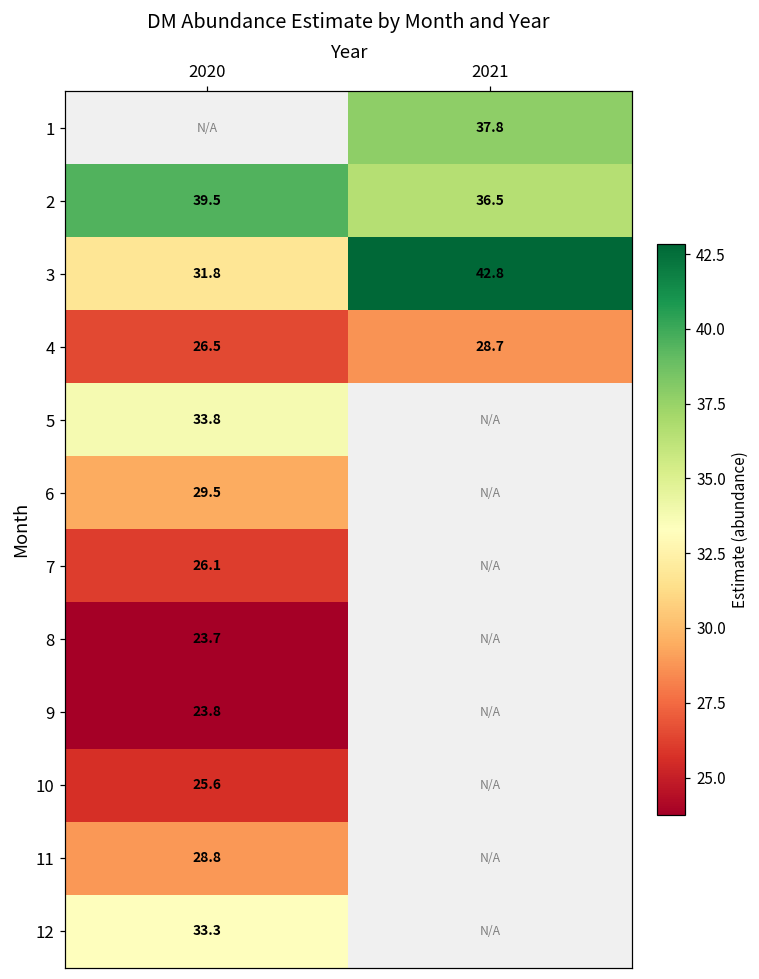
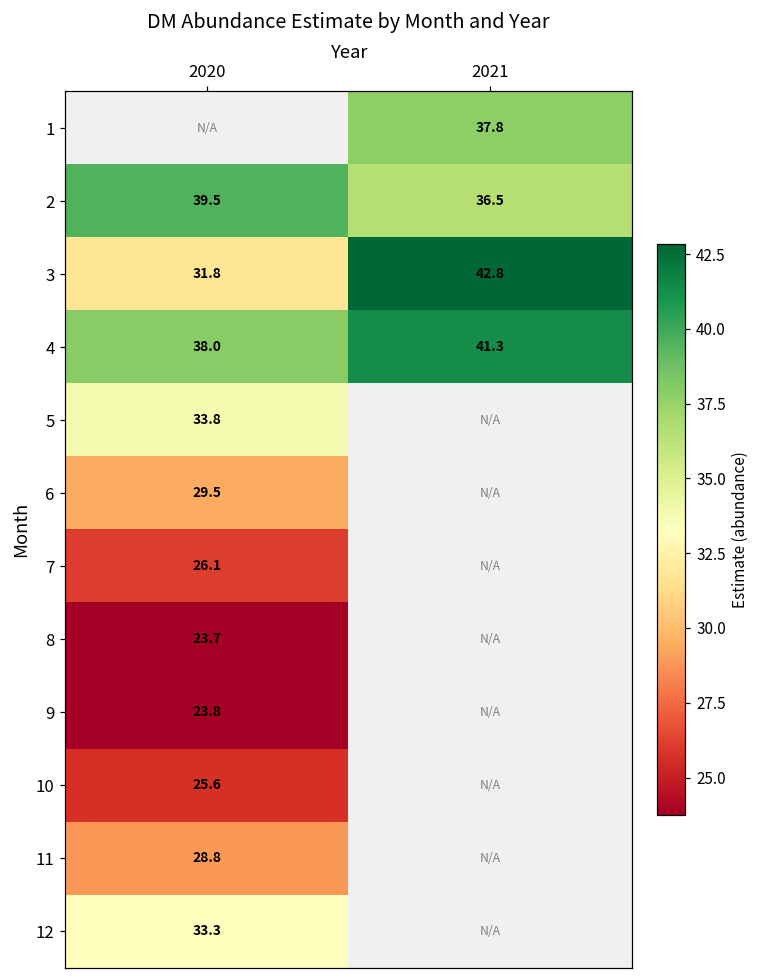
  {
    "1": {
      "2021": 37.8
    },
    "2": {
      "2020": 39.5,
      "2021": 36.5
    },
    "3": {
      "2020": 31.8,
      "2021": 42.8
    },
    "4": {
-     "2020": 26.5,
-     "2021": 28.7
+     "2020": 38.0,
+     "2021": 41.3
    },
    "5": {
      "2020": 33.8
    },
    "6": {
      "2020": 29.5
    },
    "7": {
      "2020": 26.1
    },
    "8": {
      "2020": 23.7
    },
    "9": {
      "2020": 23.8
    },
    "10": {
      "2020": 25.6
    },
    "11": {
      "2020": 28.8
    },
    "12": {
      "2020": 33.3
    }
  }
